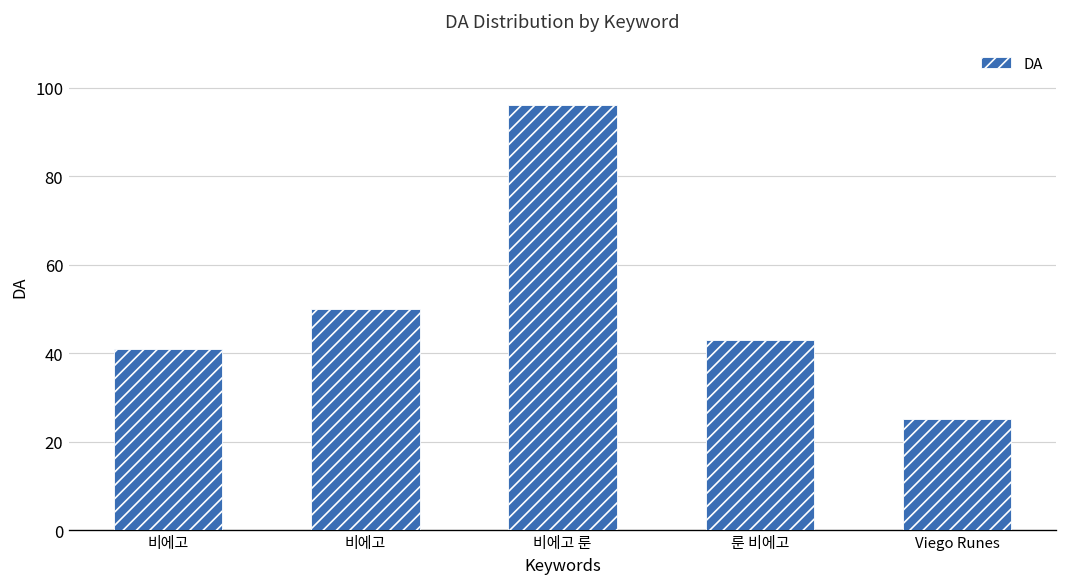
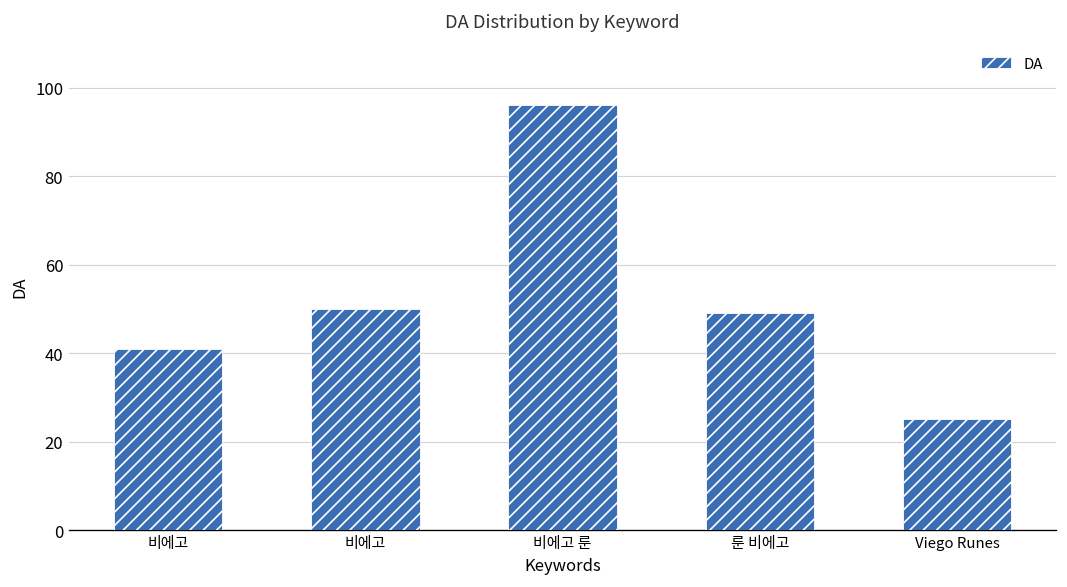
  {
    "비에고 룬": 96,
-   "룬 비에고": 43,
+   "룬 비에고": 49,
    "Viego Runes": 25
  }
